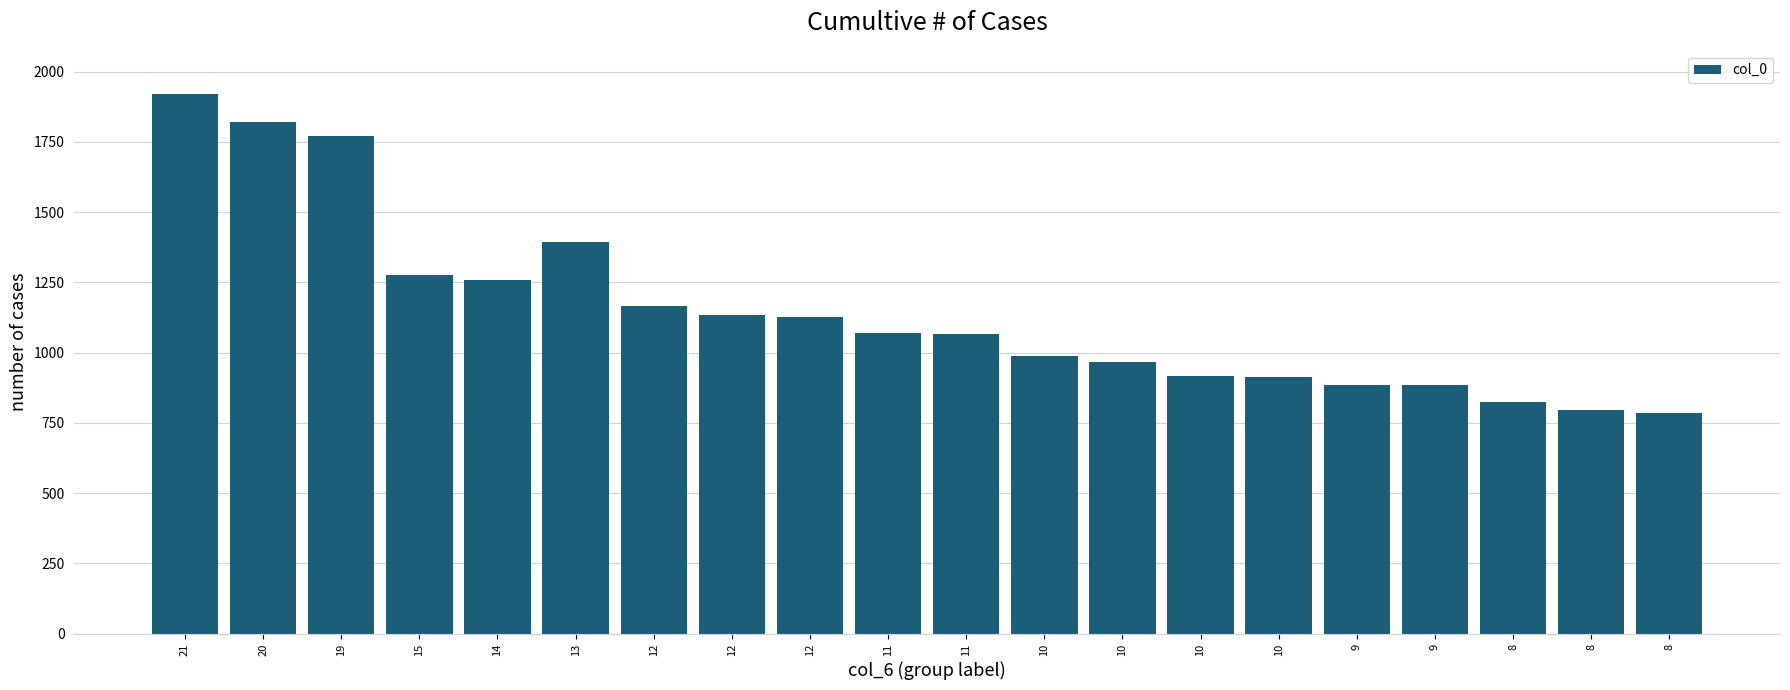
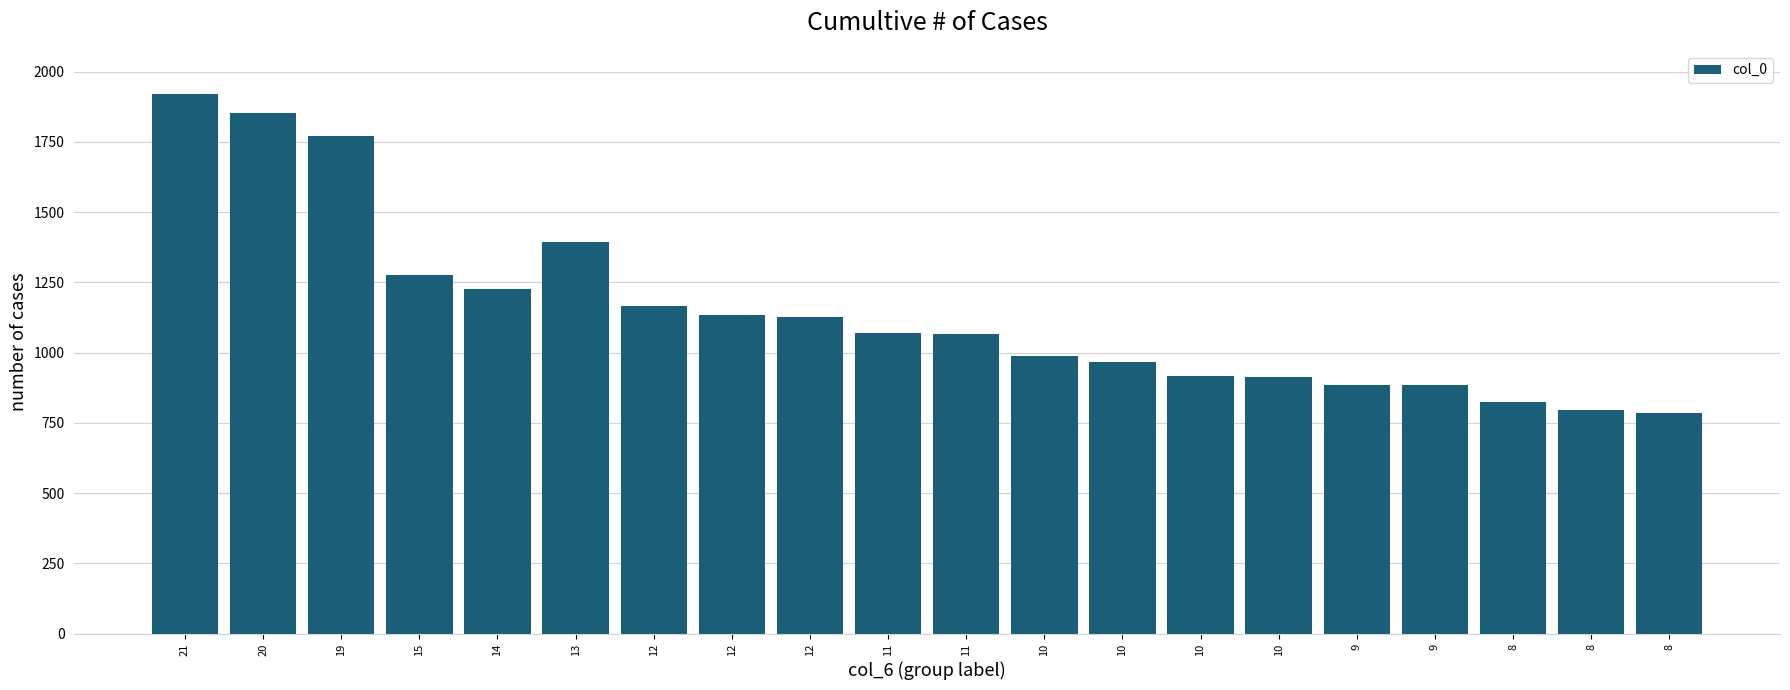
  {
    "21": 1920,
-   "20": 1820,
+   "20": 1850,
    "19": 1770,
    "15": 1280,
-   "14": 1260,
+   "14": 1230,
    "13": 1390
  }
